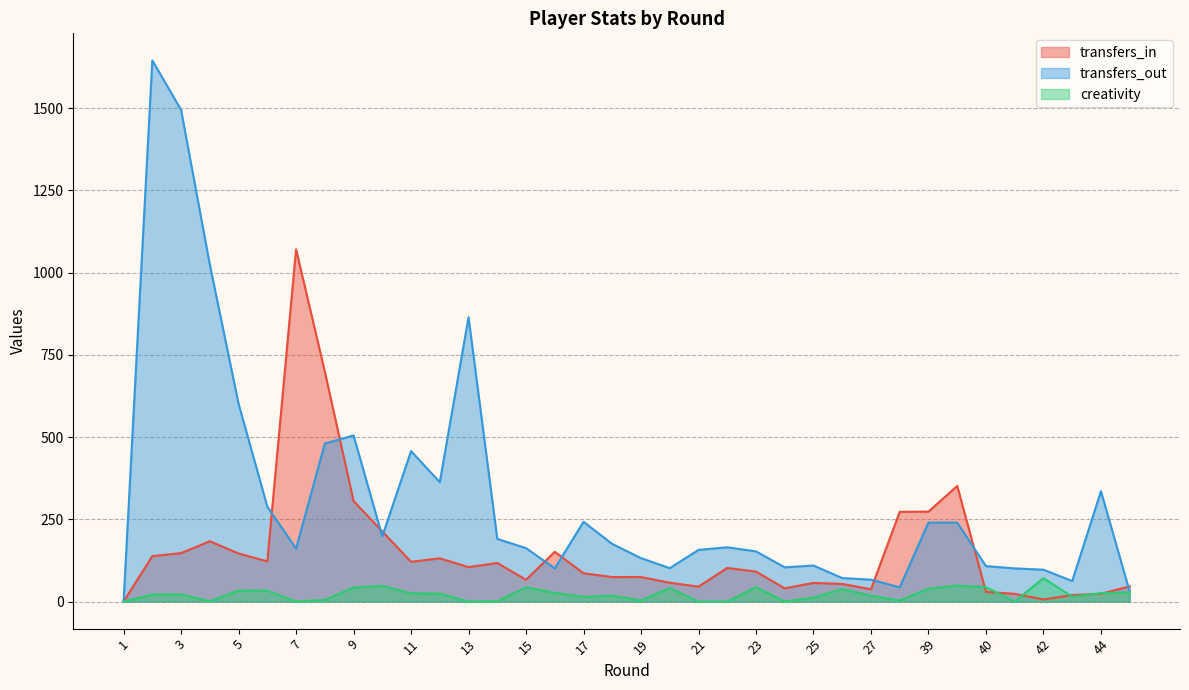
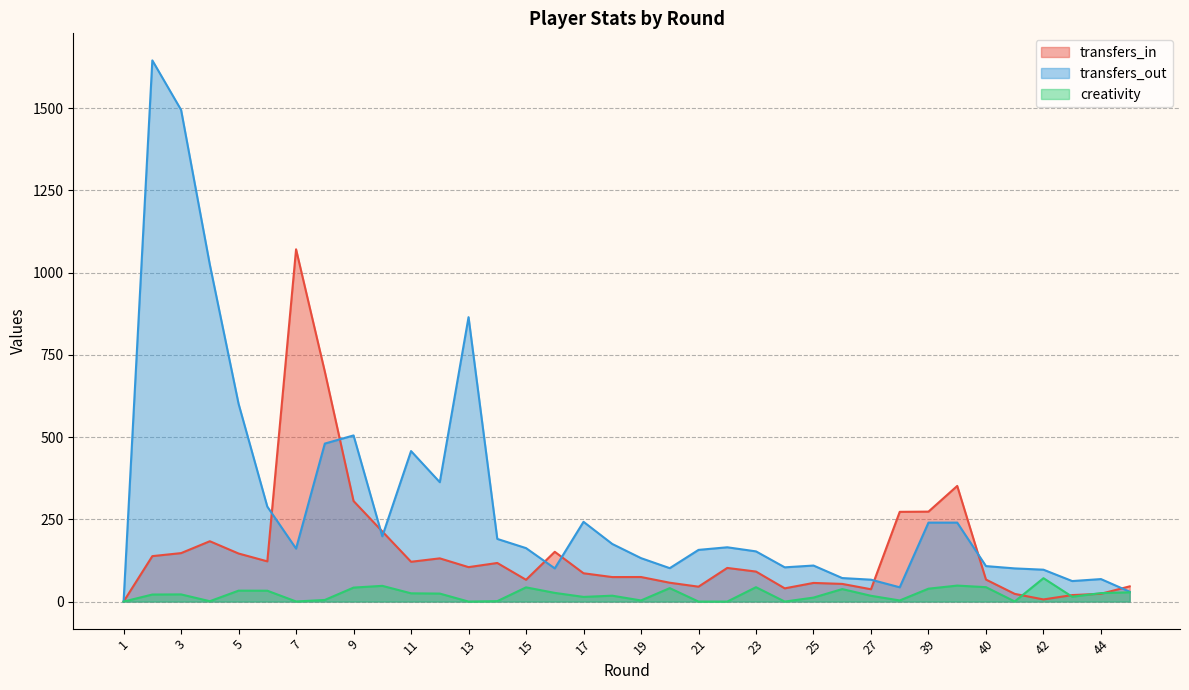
  {
    "transfers_in": {
      "39": 270,
-     "40": 30,
+     "40": 70,
      "42": 10
    },
    "transfers_out": {
      "39": 240,
      "40": 110,
      "42": 100,
-     "44": 340
+     "44": 70
    },
    "creativity": {
      "39": 40,
      "40": 40,
      "42": 70
    }
  }
